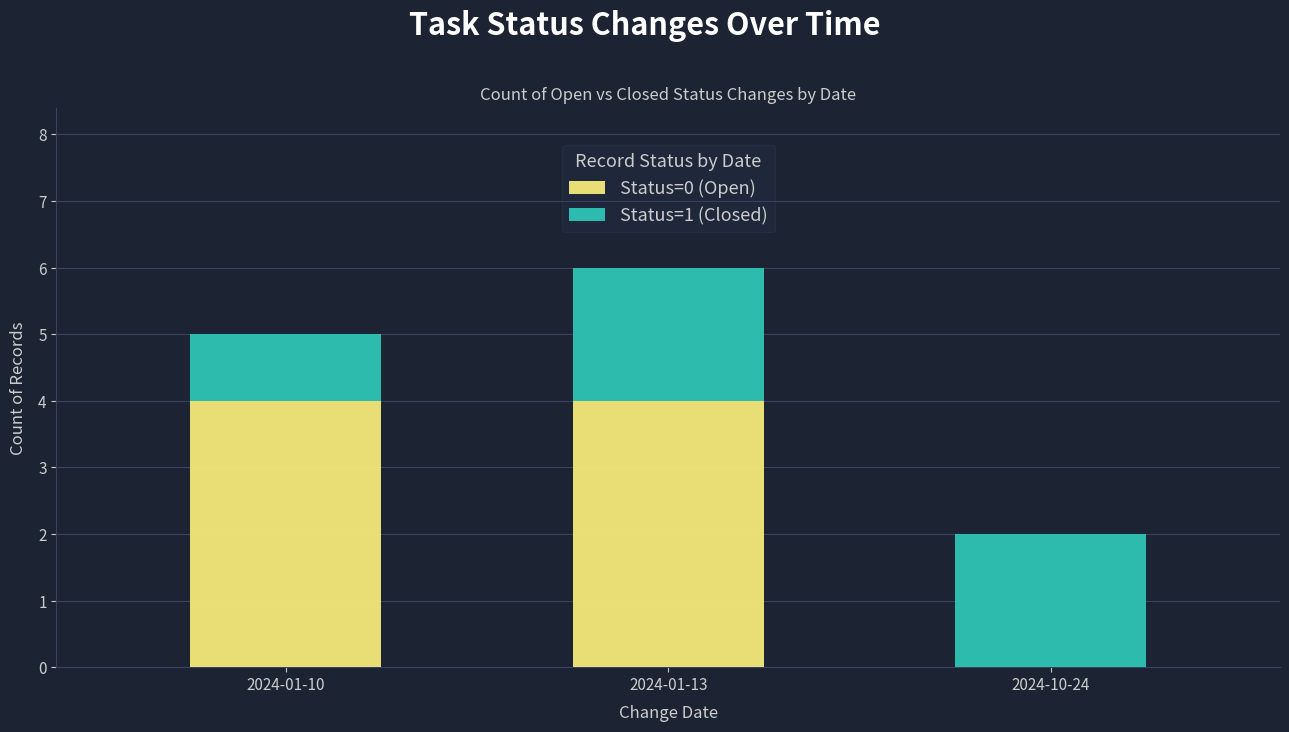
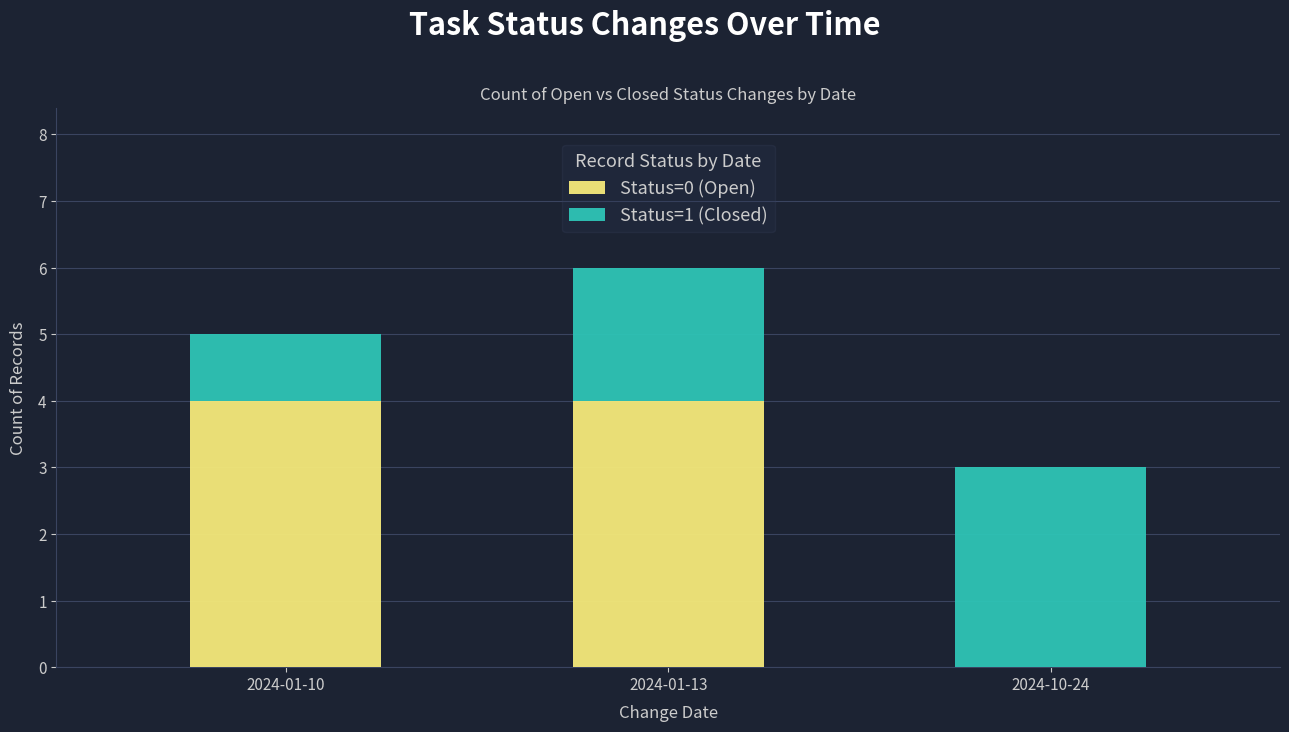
  {
    "Status=0 (Open)": {
      "2024-01-10": 4,
      "2024-01-13": 4,
      "2024-10-24": 0
    },
    "Status=1 (Closed)": {
      "2024-01-10": 1,
      "2024-01-13": 2,
-     "2024-10-24": 2
+     "2024-10-24": 3
    }
  }
